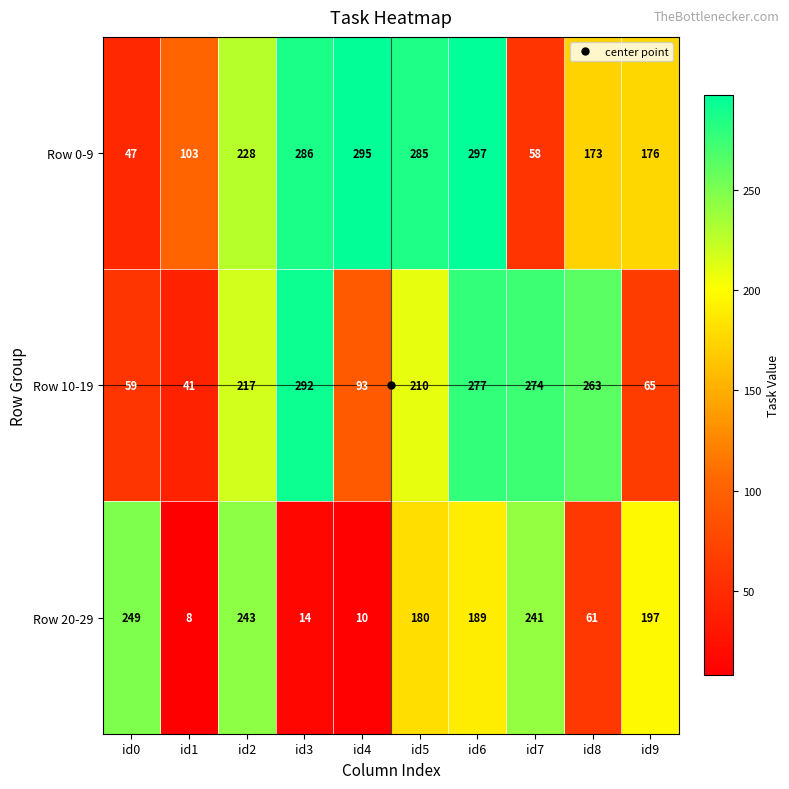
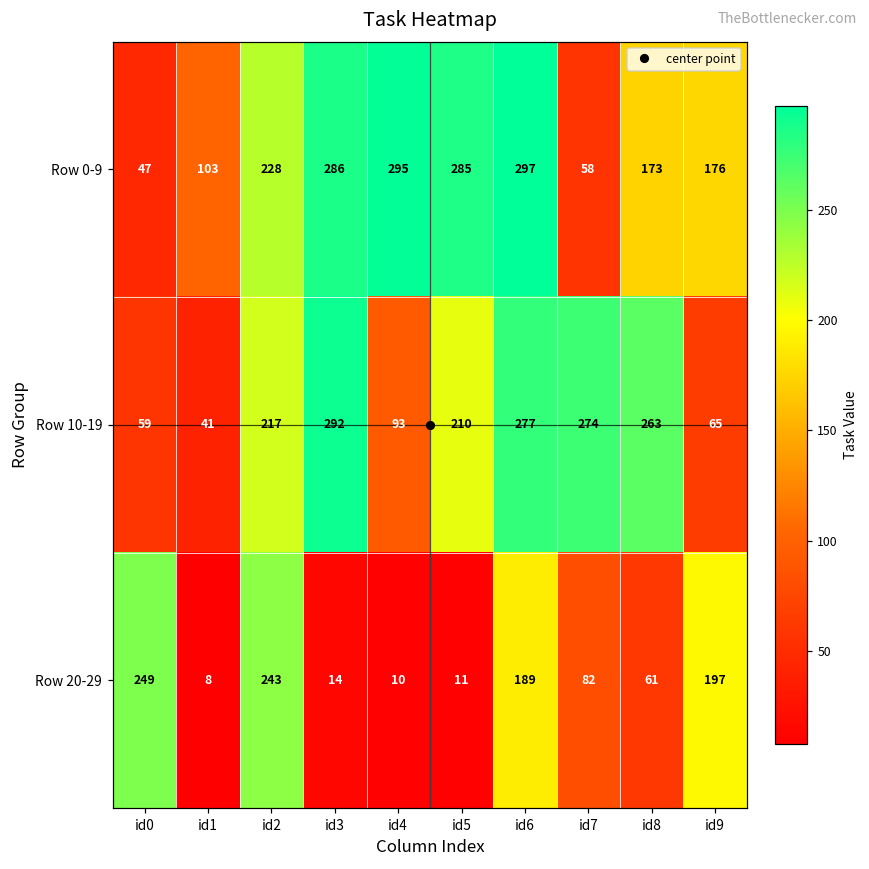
  {
    "Row 0-9": {
      "id0": 47,
      "id1": 103,
      "id2": 228,
      "id3": 286,
      "id4": 295,
      "id5": 285,
      "id6": 297,
      "id7": 58,
      "id8": 173,
      "id9": 176
    },
    "Row 10-19": {
      "id0": 59,
      "id1": 41,
      "id2": 217,
      "id3": 292,
      "id4": 93,
      "id5": 210,
      "id6": 277,
      "id7": 274,
      "id8": 263,
      "id9": 65
    },
    "Row 20-29": {
      "id0": 249,
      "id1": 8,
      "id2": 243,
      "id3": 14,
      "id4": 10,
-     "id5": 180,
+     "id5": 11,
      "id6": 189,
-     "id7": 241,
+     "id7": 82,
      "id8": 61,
      "id9": 197
    }
  }
